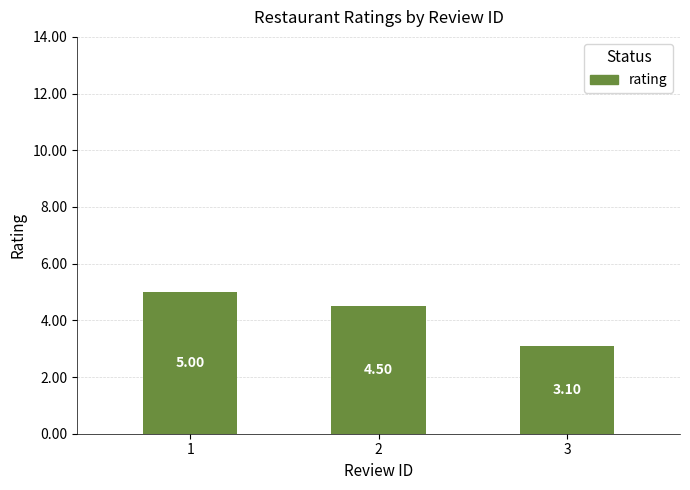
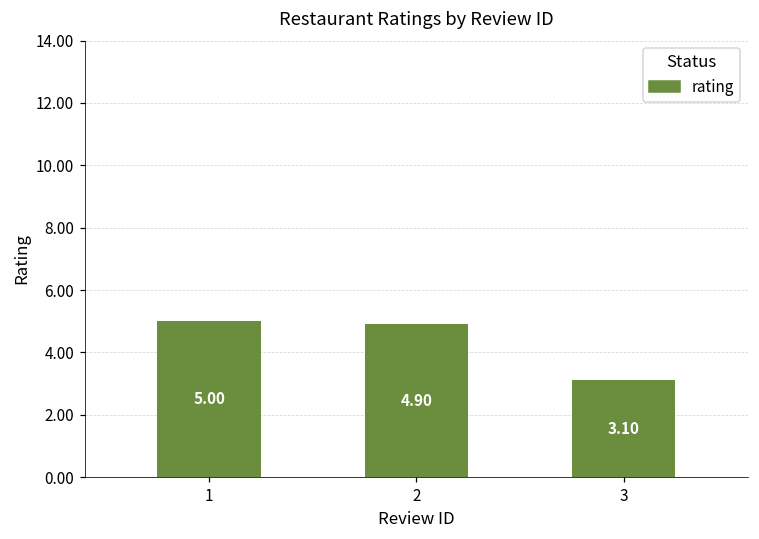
  {
    "1": 5.00,
-   "2": 4.50,
+   "2": 4.90,
    "3": 3.10
  }
